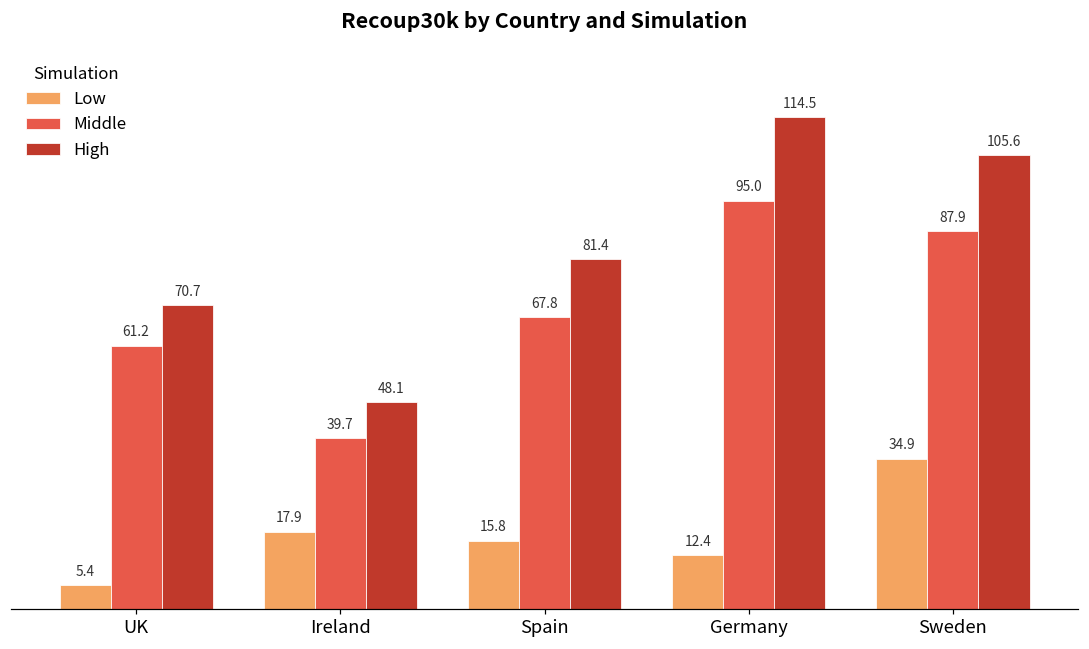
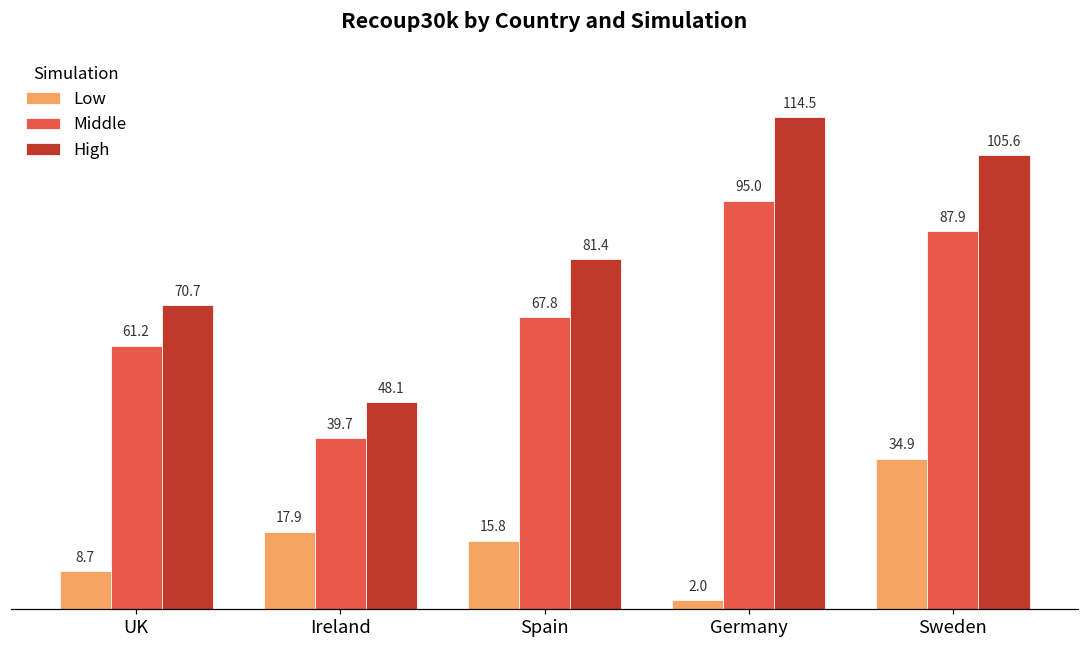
  {
    "Low": {
-     "UK": 5.4,
+     "UK": 8.7,
      "Ireland": 17.9,
      "Spain": 15.8,
-     "Germany": 12.4,
+     "Germany": 2.0,
      "Sweden": 34.9
    }
  }
